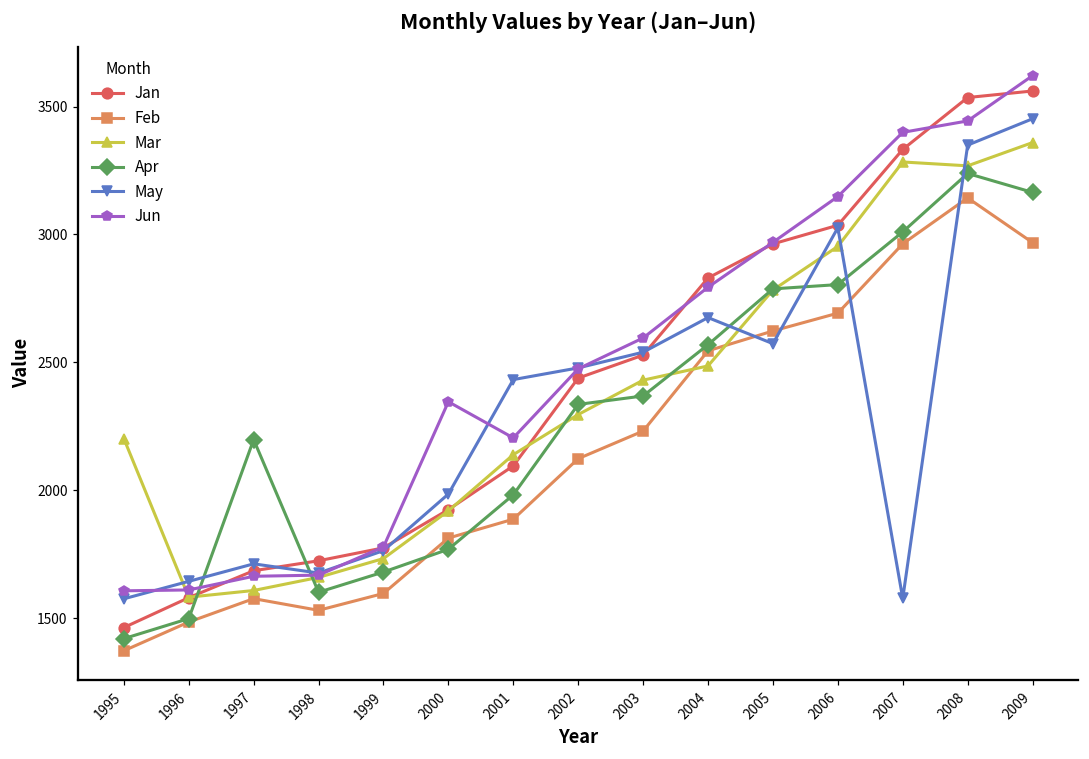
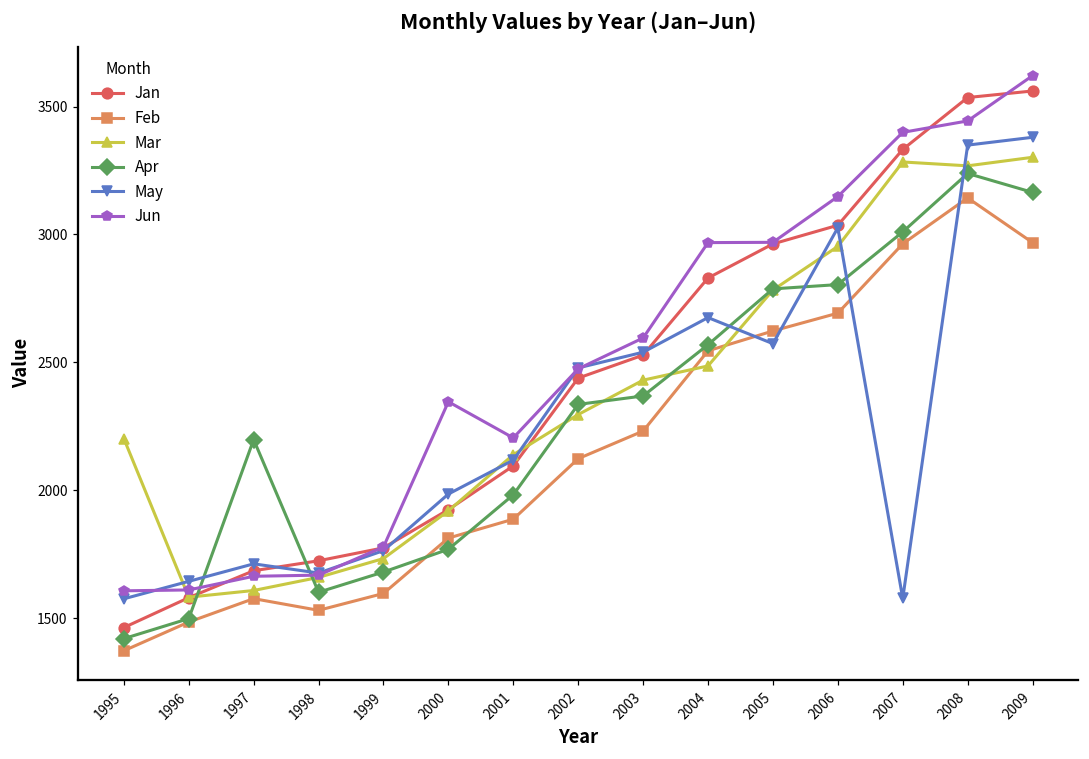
  {
    "Mar": {
      "1995": 2200,
      "1997": 1610,
      "1999": 1730,
      "2001": 2140,
      "2002": 2300,
      "2003": 2430,
      "2004": 2490,
      "2006": 2950,
      "2007": 3280,
      "2008": 3270,
-     "2009": 3360
+     "2009": 3300
    },
    "Apr": {
      "1995": 1420,
      "1996": 1500,
      "1997": 2200,
      "1998": 1600,
      "1999": 1680,
      "2000": 1770,
      "2001": 1980,
      "2002": 2340,
      "2003": 2370,
      "2004": 2570,
      "2006": 2800,
      "2007": 3010,
      "2008": 3240,
      "2009": 3160
    },
    "May": {
      "1995": 1580,
      "1996": 1640,
      "1997": 1710,
      "1999": 1760,
      "2000": 1990,
-     "2001": 2430,
+     "2001": 2120,
      "2003": 2540,
      "2004": 2680,
      "2005": 2570,
      "2007": 1580,
      "2008": 3350,
-     "2009": 3450
+     "2009": 3380
    },
    "Jun": {
      "1995": 1610,
      "1996": 1610,
      "1997": 1660,
      "2000": 2350,
      "2001": 2210,
      "2003": 2600,
-     "2004": 2790,
+     "2004": 2970,
      "2006": 3150,
      "2007": 3400,
      "2008": 3440,
      "2009": 3620
    }
  }
